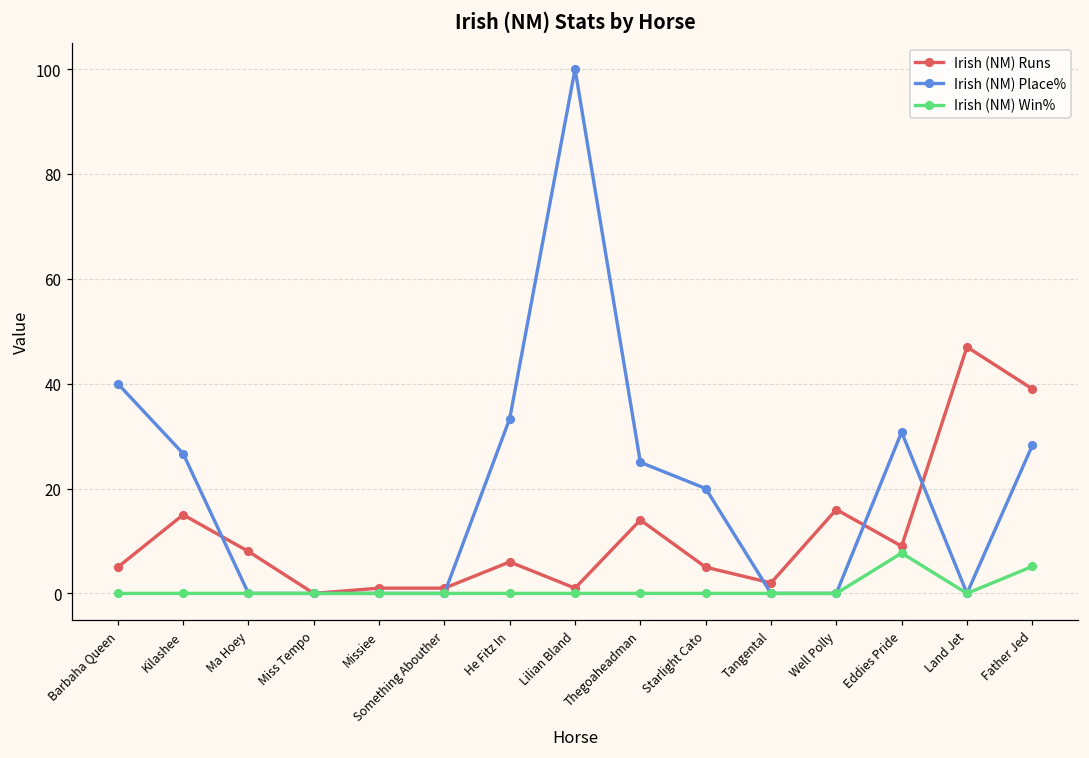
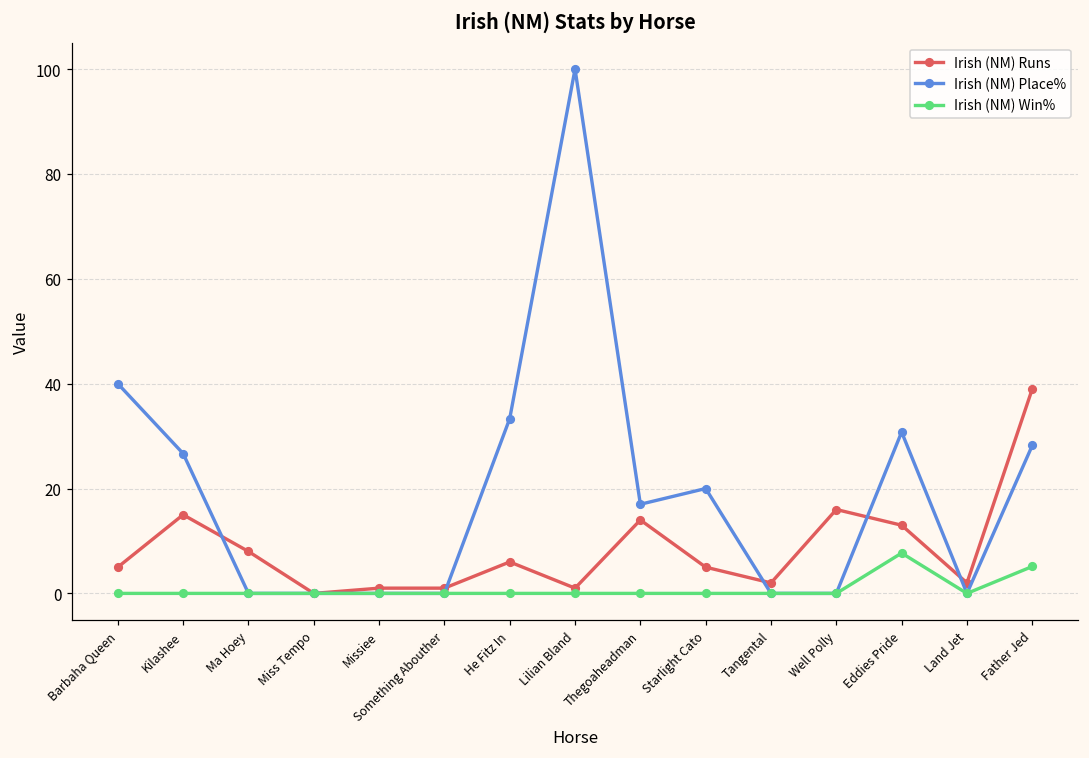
  {
    "Irish (NM) Runs": {
      "Barbaha Queen": 5,
      "Kilashee": 15,
      "Ma Hoey": 8,
      "Missiee": 1,
      "Something Abouther": 1,
      "He Fitz In": 6,
      "Lilian Bland": 1,
      "Thegoaheadman": 14,
      "Starlight Cato": 5,
      "Tangental": 2,
      "Well Polly": 16,
-     "Eddies Pride": 9,
-     "Land Jet": 47,
+     "Eddies Pride": 13,
+     "Land Jet": 2,
      "Father Jed": 39
    },
    "Irish (NM) Place%": {
      "Barbaha Queen": 40,
      "Kilashee": 27,
      "He Fitz In": 33,
      "Lilian Bland": 100,
-     "Thegoaheadman": 25,
+     "Thegoaheadman": 17,
      "Starlight Cato": 20,
      "Eddies Pride": 31,
      "Father Jed": 28
    },
    "Irish (NM) Win%": {
      "Barbaha Queen": 0,
      "Kilashee": 0,
      "He Fitz In": 0,
      "Lilian Bland": 0,
      "Thegoaheadman": 0,
      "Starlight Cato": 0,
      "Eddies Pride": 8,
      "Father Jed": 5
    }
  }
